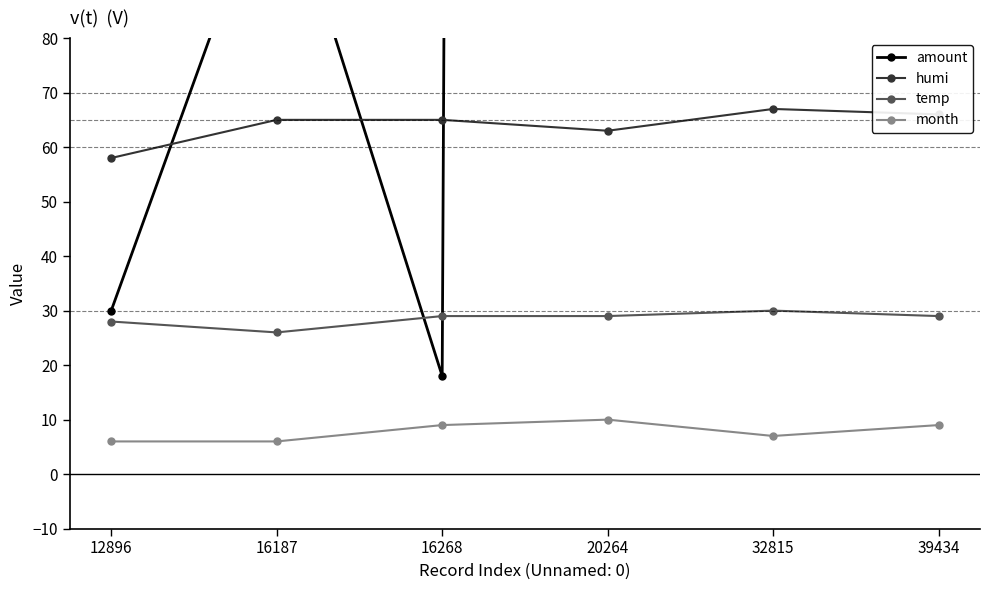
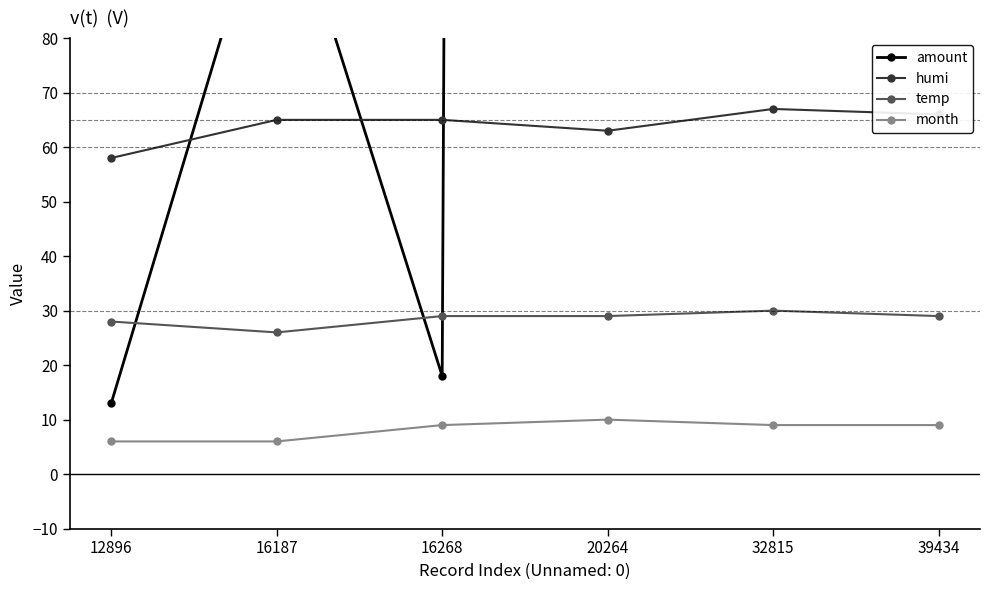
  {
    "amount": {
-     "12896": 30,
+     "12896": 13,
      "16268": 18
    },
    "month": {
      "12896": 6,
      "16187": 6,
      "16268": 9,
      "20264": 10,
-     "32815": 7,
+     "32815": 9,
      "39434": 9
    }
  }
